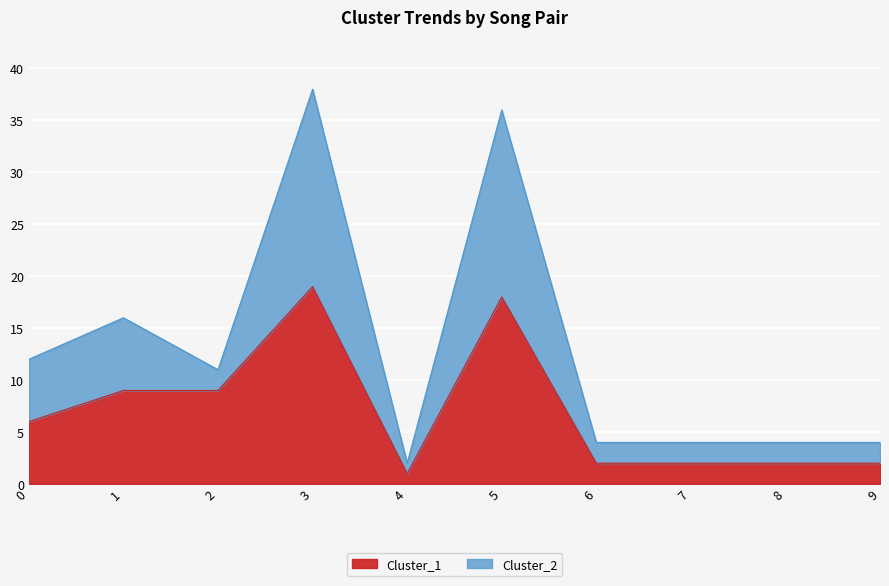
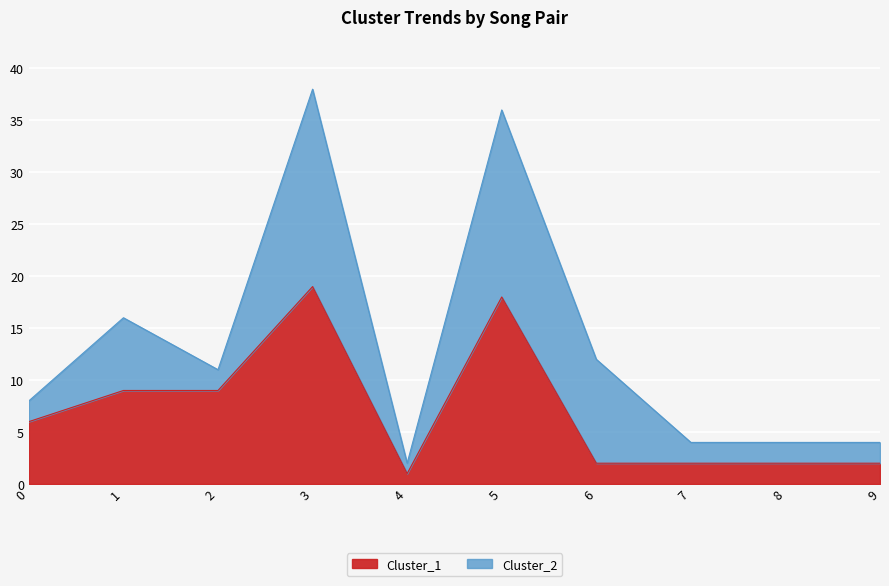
  {
    "Cluster_1": {
      "0": 6,
      "1": 9,
      "2": 9,
      "3": 19,
      "4": 1,
      "5": 18,
      "6": 2,
      "7": 2,
      "8": 2,
      "9": 2
    },
    "Cluster_2": {
-     "0": 6,
+     "0": 2,
      "1": 7,
      "2": 2,
      "3": 19,
      "4": 1,
      "5": 18,
-     "6": 2,
+     "6": 10,
      "7": 2,
      "8": 2,
      "9": 2
    }
  }
